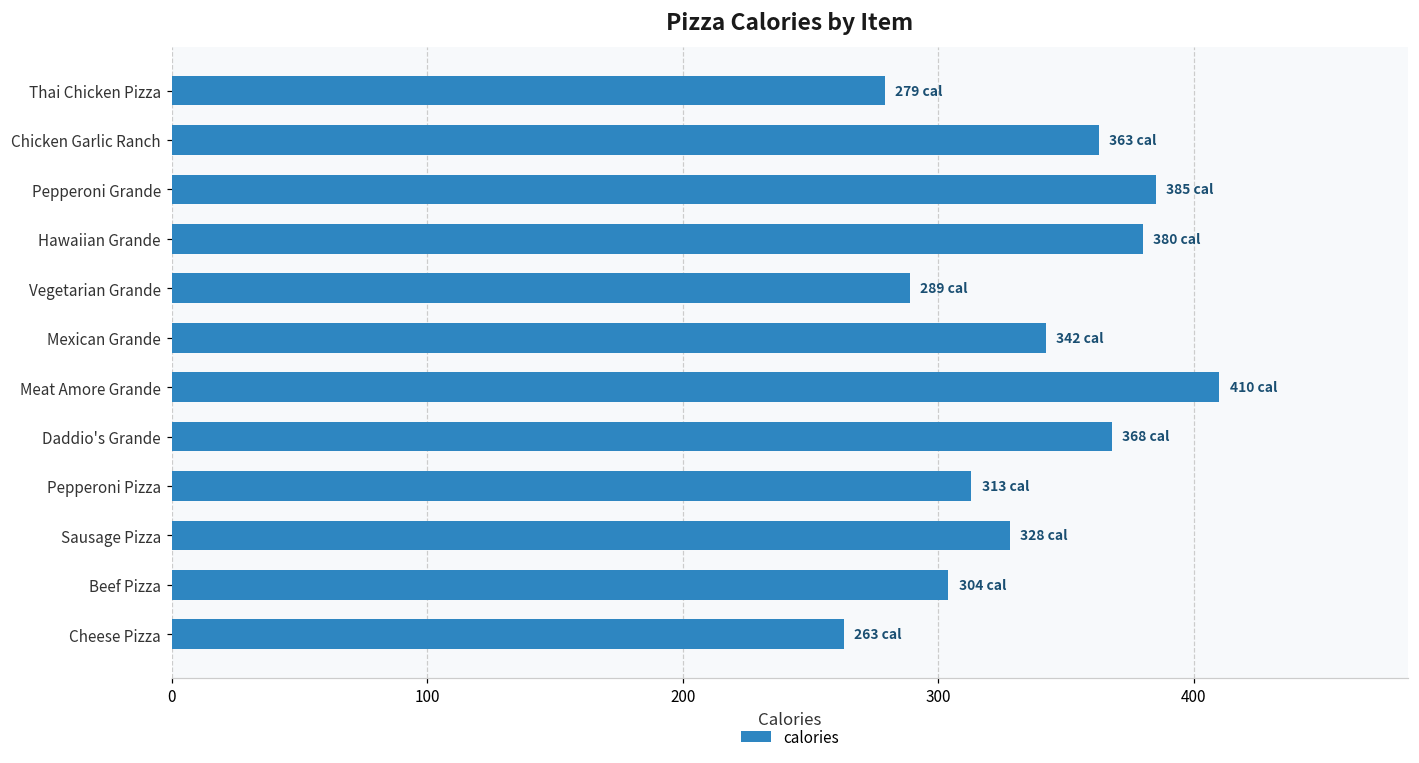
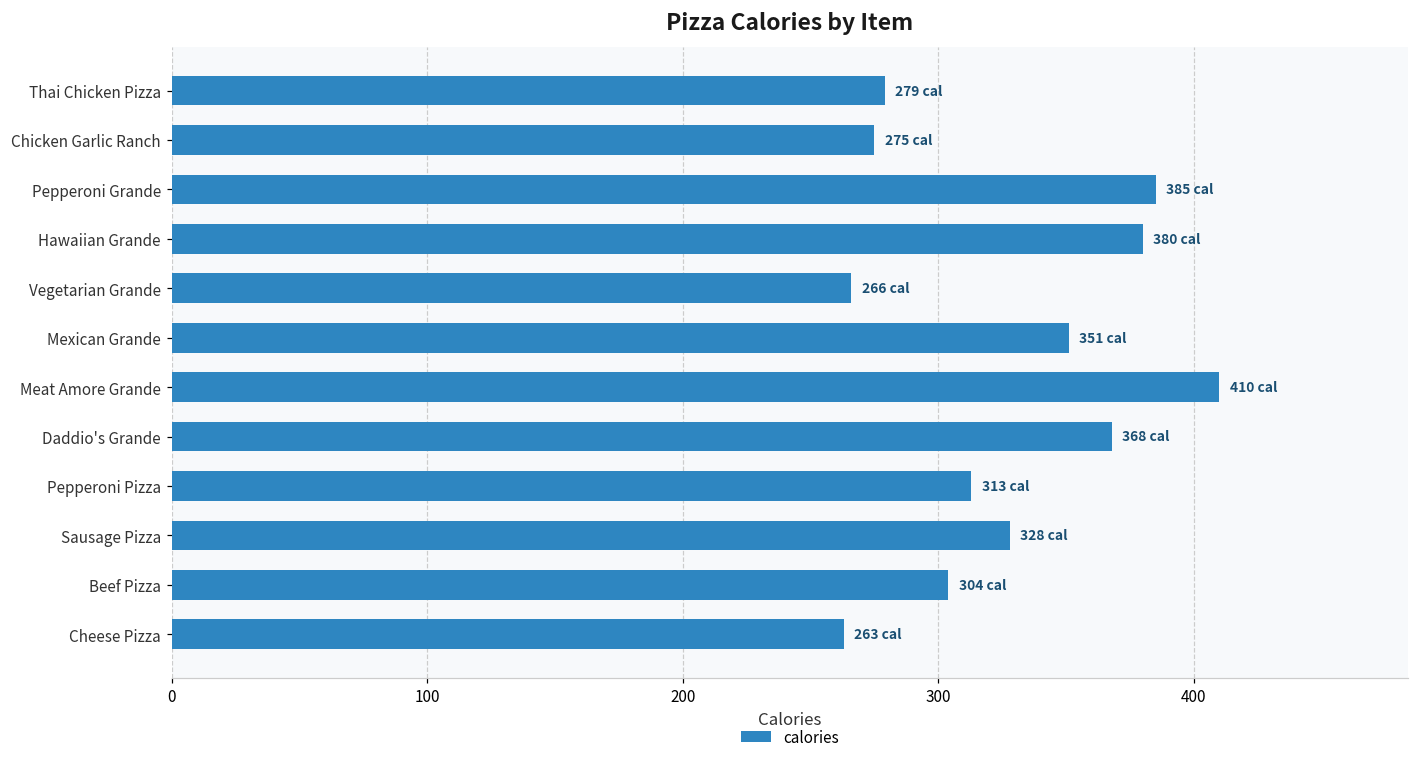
  {
    "Thai Chicken Pizza": 279,
-   "Chicken Garlic Ranch": 363,
+   "Chicken Garlic Ranch": 275,
    "Pepperoni Grande": 385,
    "Hawaiian Grande": 380,
-   "Vegetarian Grande": 289,
-   "Mexican Grande": 342,
+   "Vegetarian Grande": 266,
+   "Mexican Grande": 351,
    "Meat Amore Grande": 410,
    "Daddio's Grande": 368,
    "Pepperoni Pizza": 313,
    "Sausage Pizza": 328,
    "Beef Pizza": 304,
    "Cheese Pizza": 263
  }
